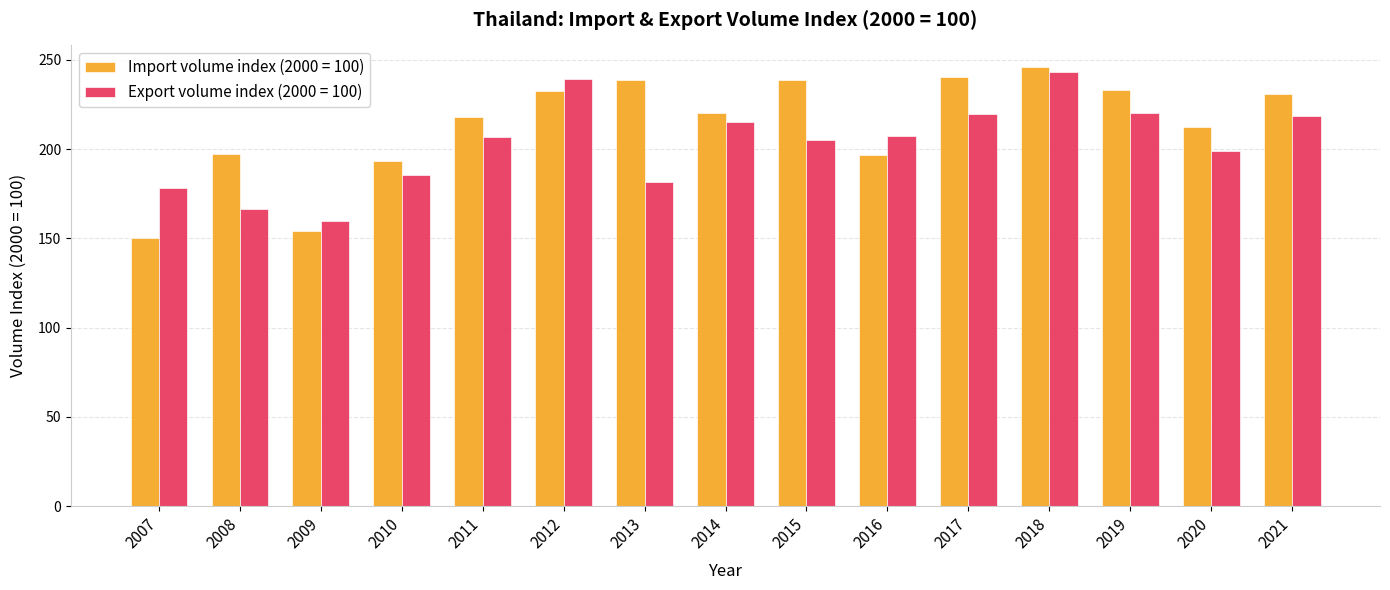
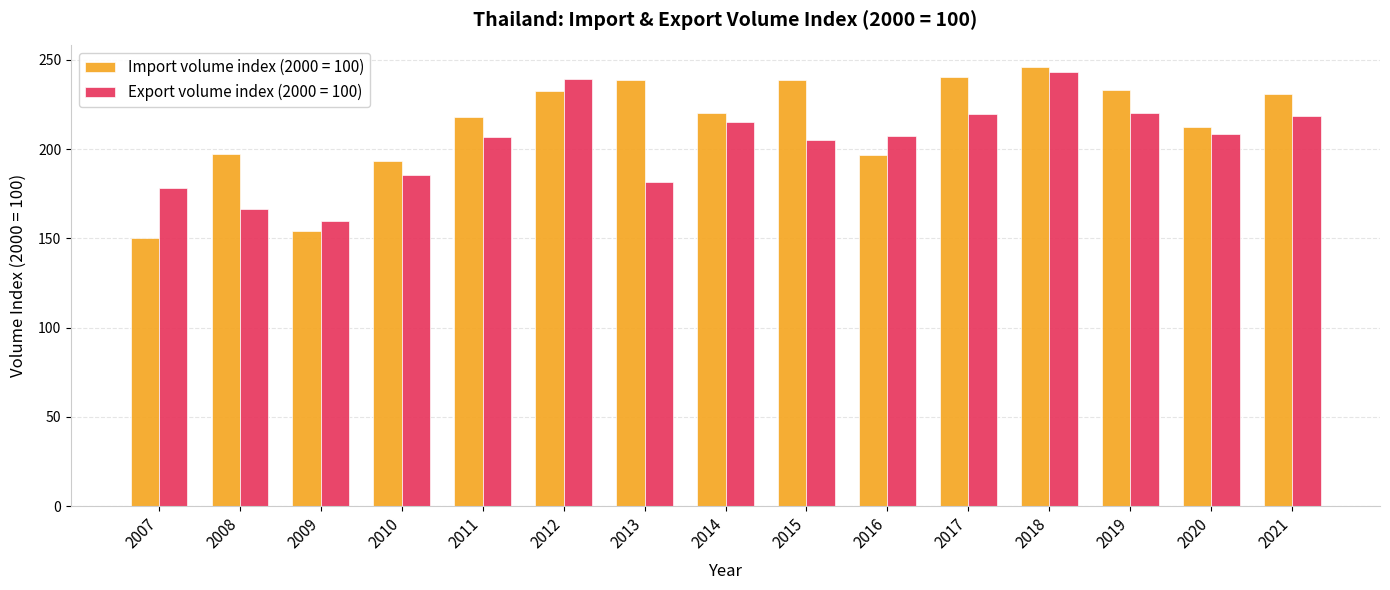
  {
    "Import volume index (2000 = 100)": {
      "2007": 150,
      "2008": 197,
      "2009": 154,
      "2010": 194,
      "2011": 218,
      "2012": 233,
      "2013": 239,
      "2014": 220,
      "2015": 239,
      "2016": 197,
      "2017": 241,
      "2018": 246,
      "2019": 233,
      "2020": 213,
      "2021": 231
    },
    "Export volume index (2000 = 100)": {
      "2007": 179,
      "2008": 166,
      "2009": 160,
      "2010": 185,
      "2011": 207,
      "2012": 239,
      "2013": 181,
      "2014": 215,
      "2015": 205,
      "2016": 207,
      "2017": 220,
      "2018": 243,
      "2019": 220,
-     "2020": 199,
+     "2020": 209,
      "2021": 219
    }
  }
